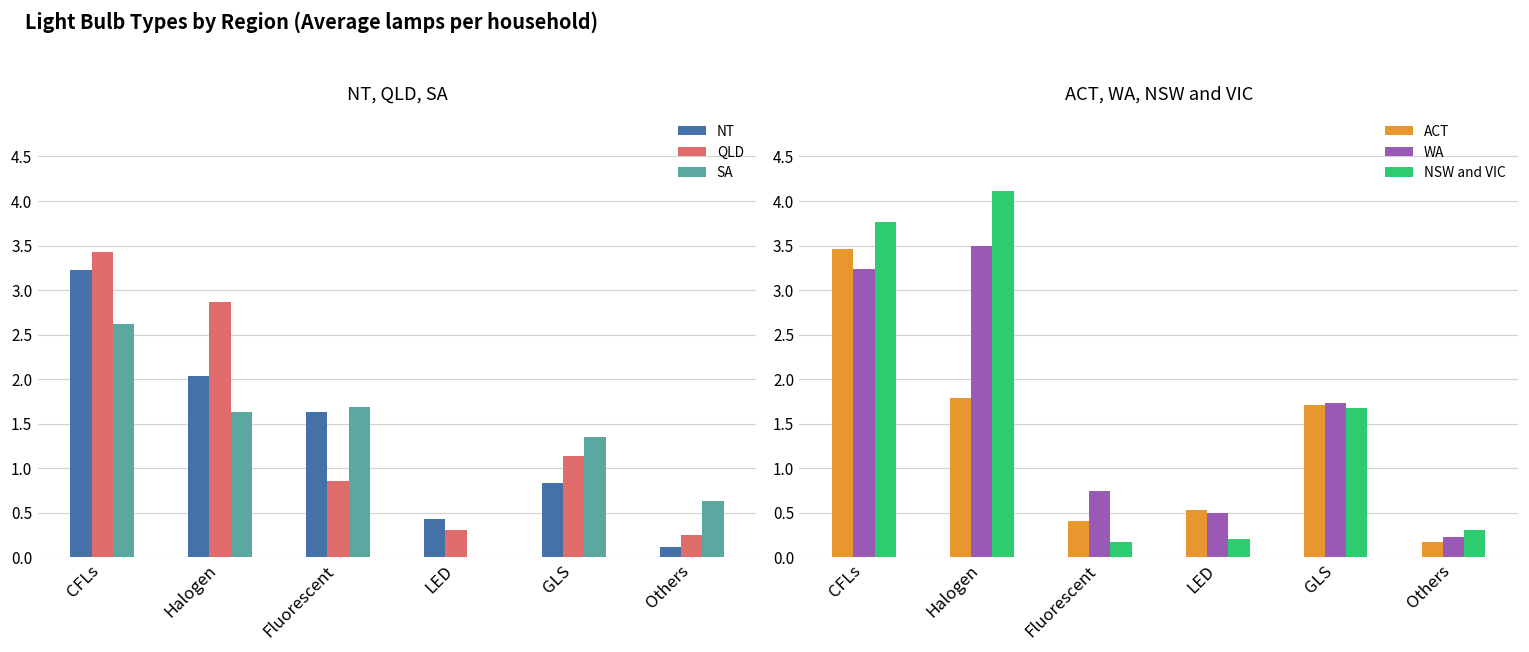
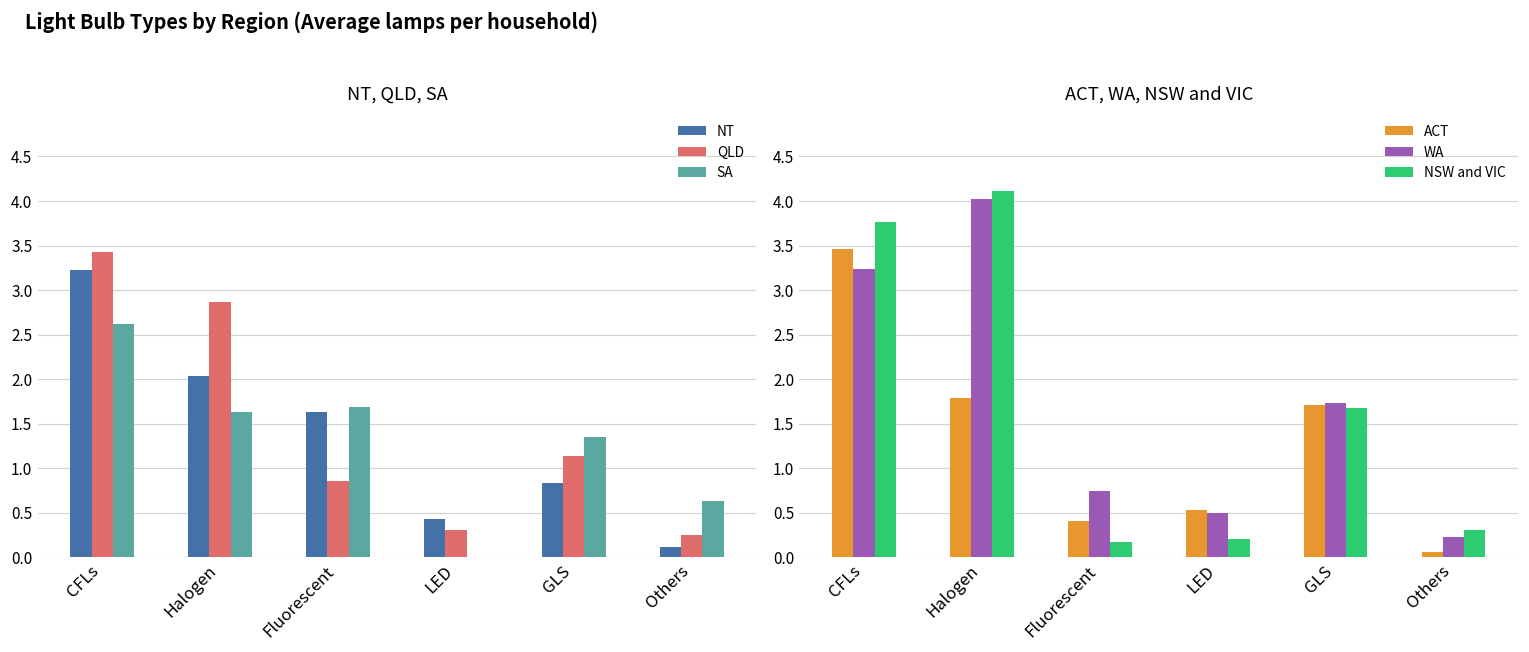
  {
    "NT, QLD, SA": {
      "QLD": {
        "CFLs": 3.4,
        "Halogen": 2.9,
        "Fluorescent": 0.9,
        "LED": 0.3,
        "GLS": 1.1,
        "Others": 0.3
      }
    },
    "ACT, WA, NSW and VIC": {
      "ACT": {
        "CFLs": 3.5,
        "Halogen": 1.8,
        "Fluorescent": 0.4,
        "LED": 0.5,
        "GLS": 1.7,
-       "Others": 0.2
+       "Others": 0.1
      },
      "WA": {
        "CFLs": 3.2,
-       "Halogen": 3.5,
+       "Halogen": 4.0,
        "Fluorescent": 0.7,
        "LED": 0.5,
        "GLS": 1.7,
        "Others": 0.2
      },
      "NSW and VIC": {
        "CFLs": 3.8,
        "Halogen": 4.1,
        "Fluorescent": 0.2,
        "LED": 0.2,
        "GLS": 1.7,
        "Others": 0.3
      }
    }
  }
